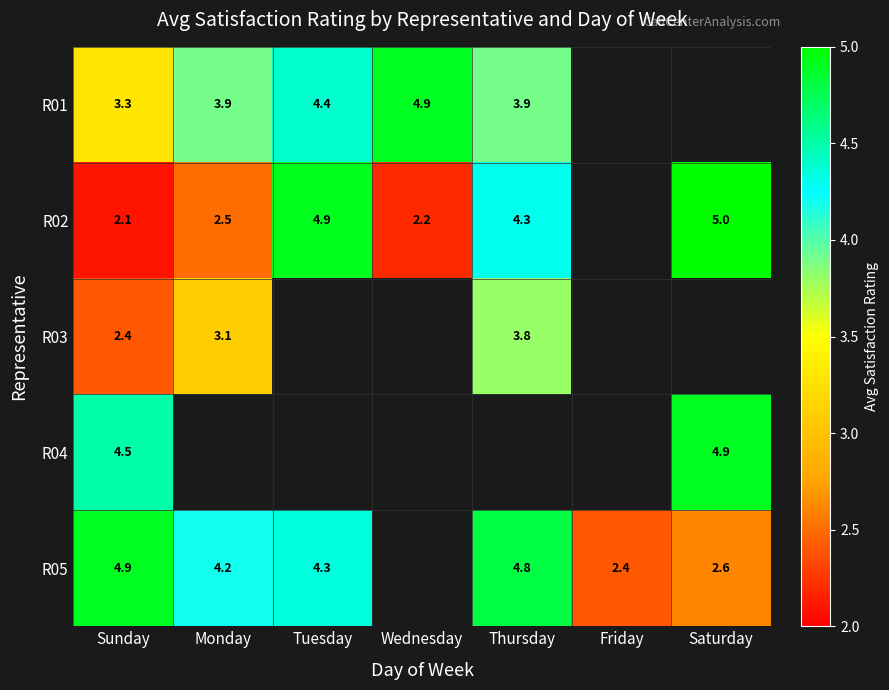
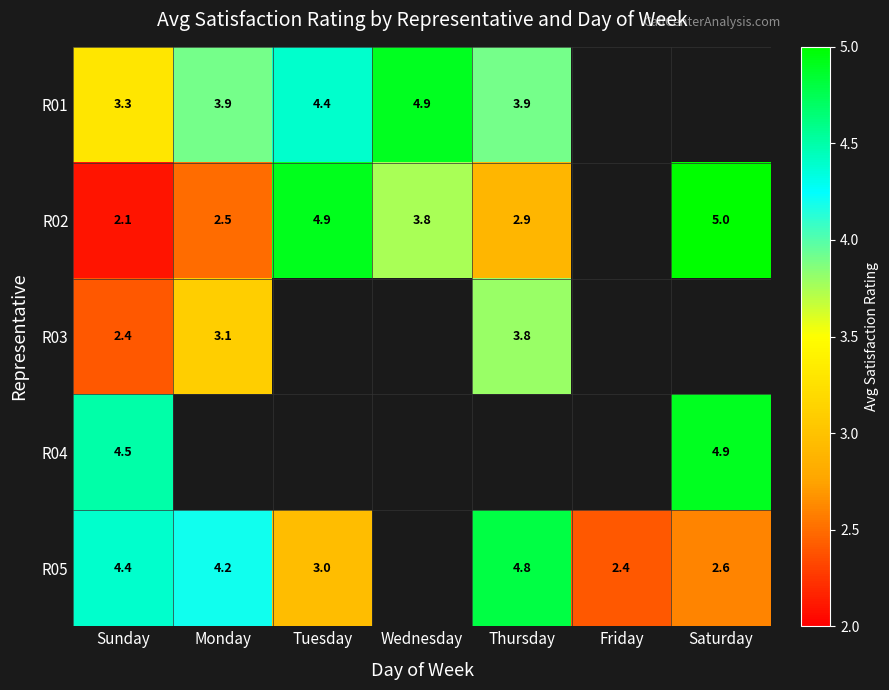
  {
    "R01": {
      "Sunday": 3.3,
      "Monday": 3.9,
      "Tuesday": 4.4,
      "Wednesday": 4.9,
      "Thursday": 3.9
    },
    "R02": {
      "Sunday": 2.1,
      "Monday": 2.5,
      "Tuesday": 4.9,
-     "Wednesday": 2.2,
-     "Thursday": 4.3,
+     "Wednesday": 3.8,
+     "Thursday": 2.9,
      "Saturday": 5.0
    },
    "R03": {
      "Sunday": 2.4,
      "Monday": 3.1,
      "Thursday": 3.8
    },
    "R04": {
      "Sunday": 4.5,
      "Saturday": 4.9
    },
    "R05": {
-     "Sunday": 4.9,
+     "Sunday": 4.4,
      "Monday": 4.2,
-     "Tuesday": 4.3,
+     "Tuesday": 3.0,
      "Thursday": 4.8,
      "Friday": 2.4,
      "Saturday": 2.6
    }
  }
